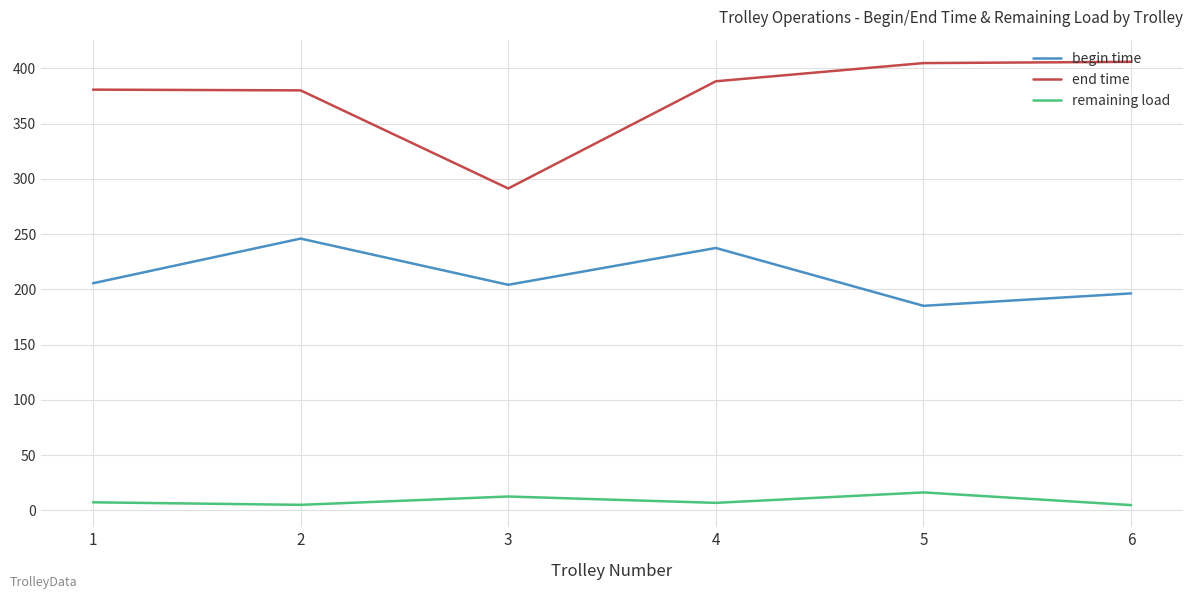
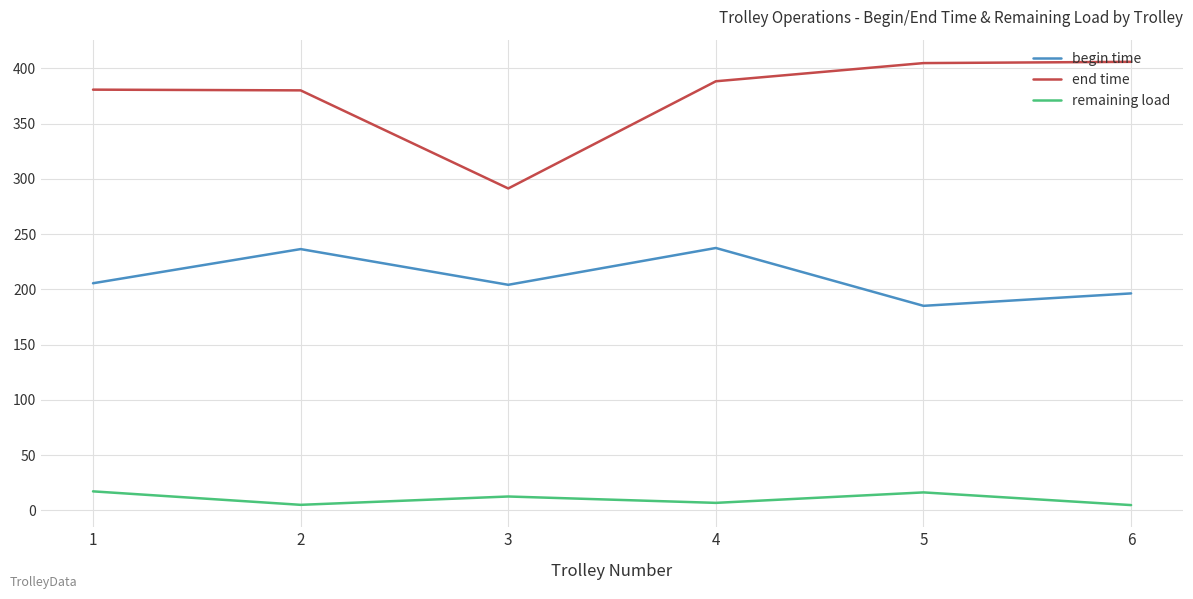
  {
    "begin time": {
      "1": 206,
-     "2": 246,
+     "2": 237,
      "3": 204,
      "4": 238,
      "5": 185,
      "6": 196
    },
    "end time": {
      "1": 381,
      "2": 380,
      "3": 291,
      "4": 388,
      "5": 405,
      "6": 406
    },
    "remaining load": {
-     "1": 7,
+     "1": 17,
      "2": 5,
      "3": 13,
      "4": 7,
      "5": 16,
      "6": 5
    }
  }
